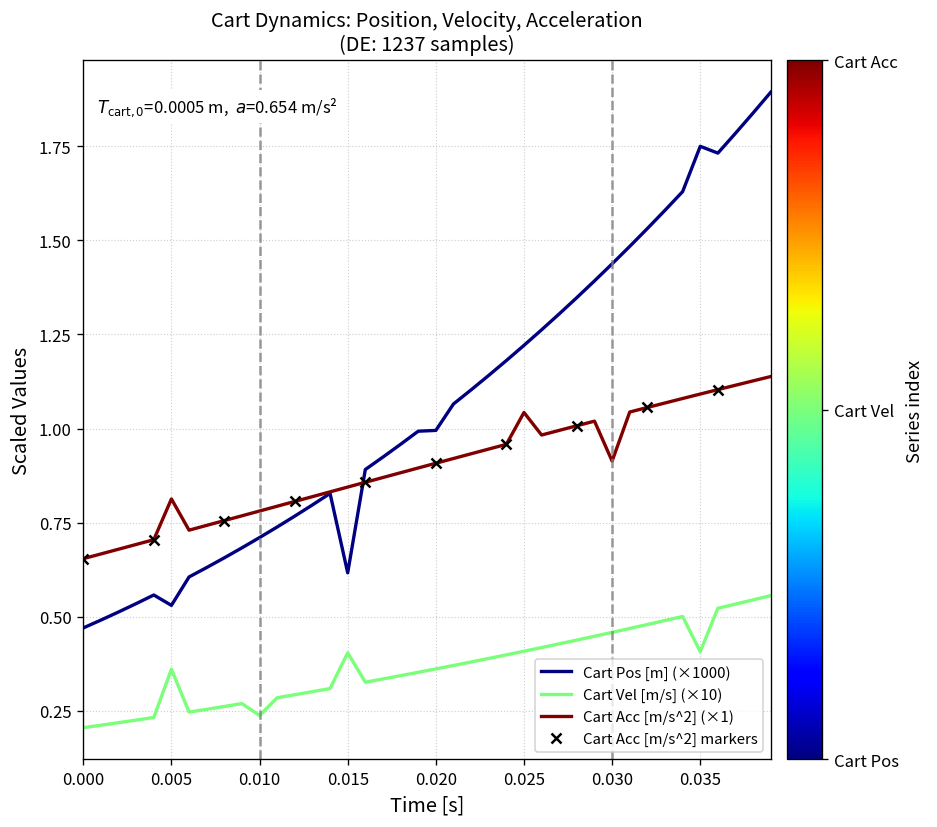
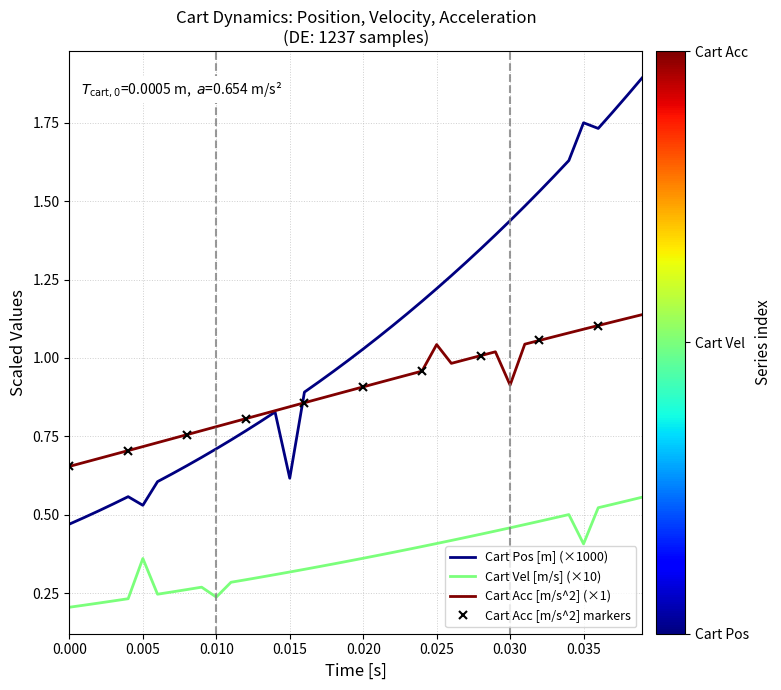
  {
    "Cart Pos [m] (×1000)": {
      "0.000": 0.47,
      "0.005": 0.53,
      "0.010": 0.71,
      "0.015": 0.62,
-     "0.020": 1.00,
+     "0.020": 1.03,
      "0.025": 1.22,
      "0.030": 1.44,
      "0.035": 1.75
    },
    "Cart Vel [m/s] (×10)": {
      "0.000": 0.21,
      "0.005": 0.36,
      "0.010": 0.24,
-     "0.015": 0.40,
+     "0.015": 0.32,
      "0.020": 0.36,
      "0.025": 0.41,
      "0.030": 0.46,
      "0.035": 0.41
    },
    "Cart Acc [m/s^2] (×1)": {
-     "0.005": 0.81,
+     "0.005": 0.72,
      "0.010": 0.78,
      "0.015": 0.84,
      "0.025": 1.04,
      "0.030": 0.91,
      "0.035": 1.09
    }
  }
